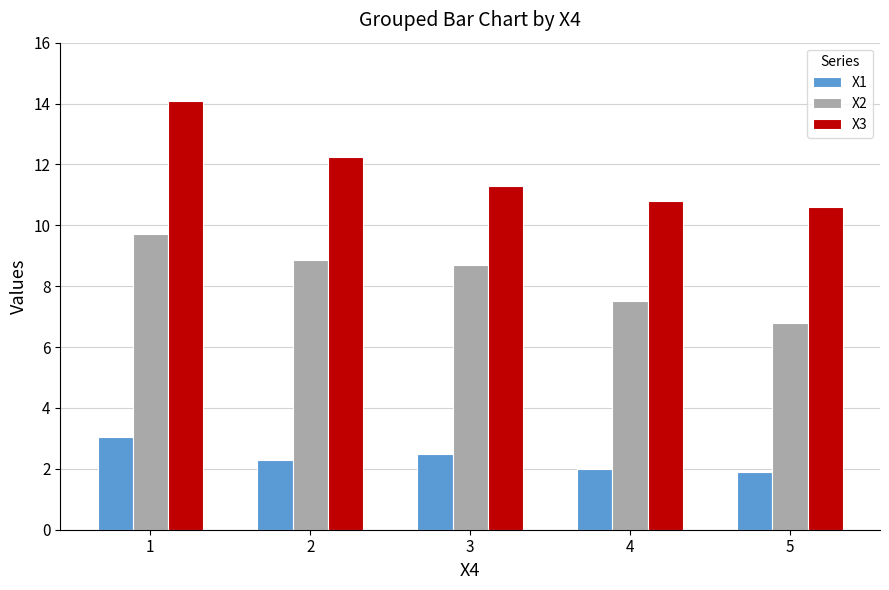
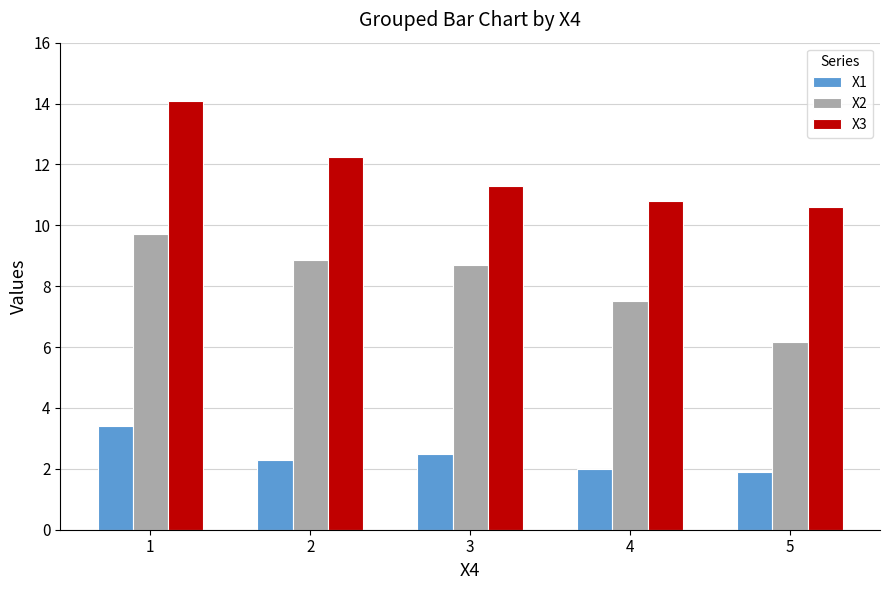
  {
    "X1": {
-     "1": 3.0,
+     "1": 3.4,
      "2": 2.3,
      "3": 2.5,
      "4": 2.0,
      "5": 1.9
    },
    "X2": {
      "1": 9.7,
      "2": 8.8,
      "3": 8.7,
      "4": 7.5,
-     "5": 6.8
+     "5": 6.2
    },
    "X3": {
      "1": 14.1,
      "2": 12.3,
      "3": 11.3,
      "4": 10.8,
      "5": 10.6
    }
  }
